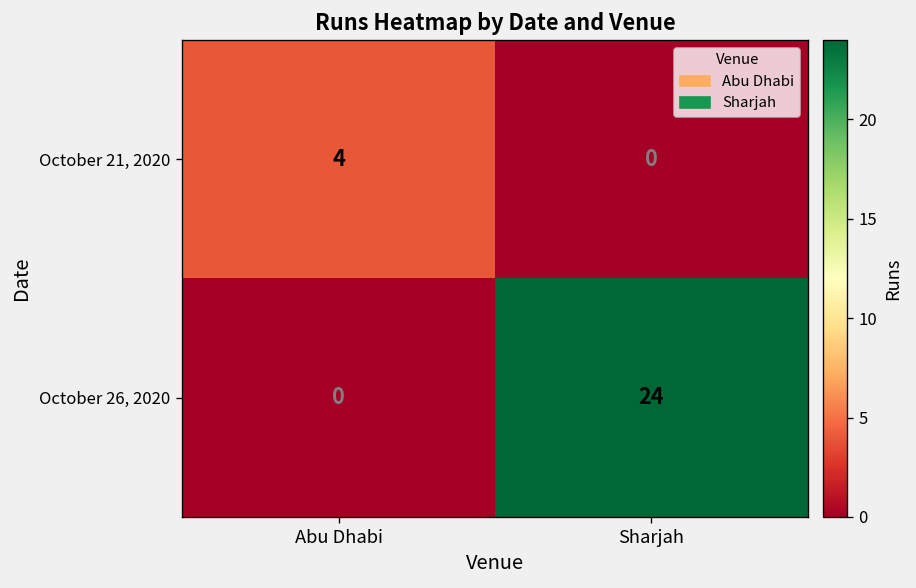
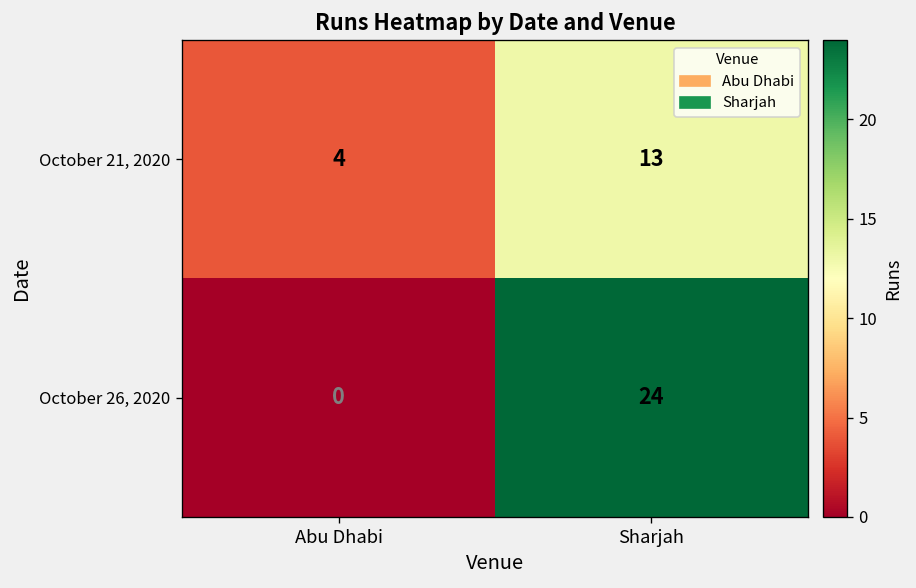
  {
    "October 21, 2020": {
      "Abu Dhabi": 4,
-     "Sharjah": 0
+     "Sharjah": 13
    },
    "October 26, 2020": {
      "Abu Dhabi": 0,
      "Sharjah": 24
    }
  }
